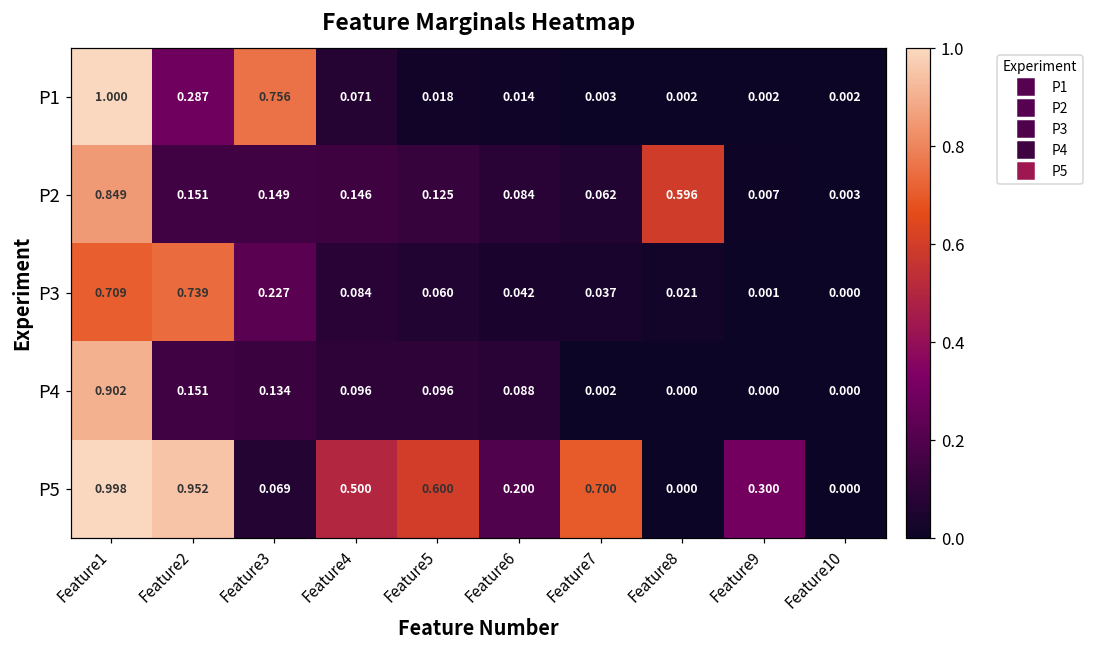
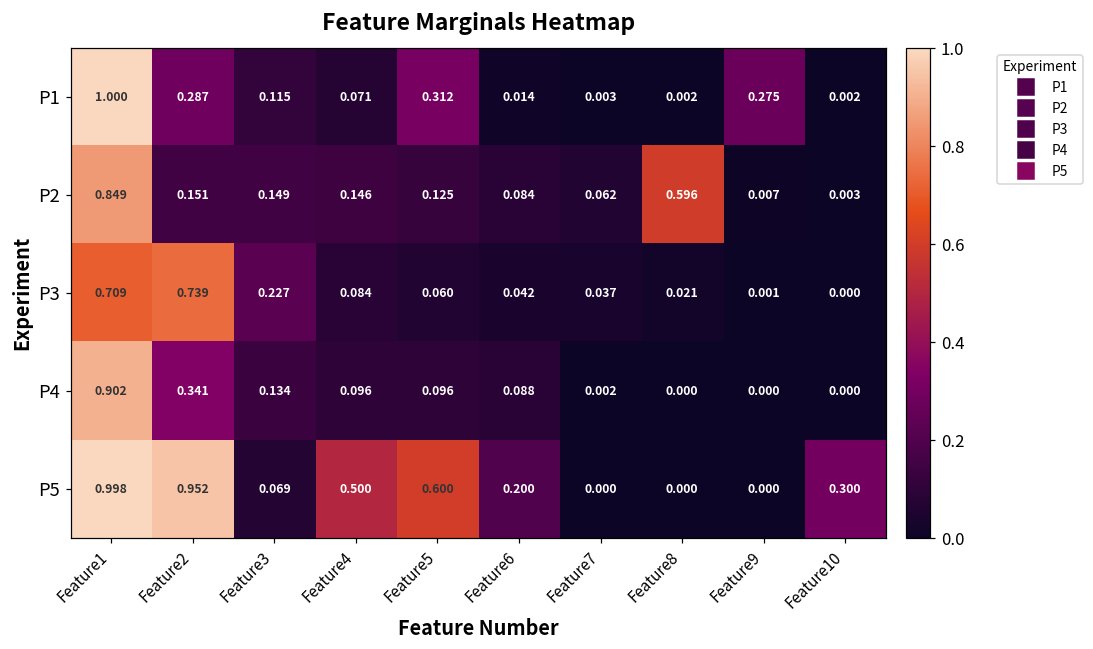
  {
    "P1": {
      "Feature1": 1.000,
      "Feature2": 0.287,
-     "Feature3": 0.756,
+     "Feature3": 0.115,
      "Feature4": 0.071,
-     "Feature5": 0.018,
+     "Feature5": 0.312,
      "Feature6": 0.014,
      "Feature7": 0.003,
      "Feature8": 0.002,
-     "Feature9": 0.002,
+     "Feature9": 0.275,
      "Feature10": 0.002
    },
    "P2": {
      "Feature1": 0.849,
      "Feature2": 0.151,
      "Feature3": 0.149,
      "Feature4": 0.146,
      "Feature5": 0.125,
      "Feature6": 0.084,
      "Feature7": 0.062,
      "Feature8": 0.596,
      "Feature9": 0.007,
      "Feature10": 0.003
    },
    "P3": {
      "Feature1": 0.709,
      "Feature2": 0.739,
      "Feature3": 0.227,
      "Feature4": 0.084,
      "Feature5": 0.060,
      "Feature6": 0.042,
      "Feature7": 0.037,
      "Feature8": 0.021,
      "Feature9": 0.001,
      "Feature10": 0.000
    },
    "P4": {
      "Feature1": 0.902,
-     "Feature2": 0.151,
+     "Feature2": 0.341,
      "Feature3": 0.134,
      "Feature4": 0.096,
      "Feature5": 0.096,
      "Feature6": 0.088,
      "Feature7": 0.002,
      "Feature8": 0.000,
      "Feature9": 0.000,
      "Feature10": 0.000
    },
    "P5": {
      "Feature1": 0.998,
      "Feature2": 0.952,
      "Feature3": 0.069,
      "Feature4": 0.500,
      "Feature5": 0.600,
      "Feature6": 0.200,
-     "Feature7": 0.700,
+     "Feature7": 0.000,
      "Feature8": 0.000,
-     "Feature9": 0.300,
-     "Feature10": 0.000
+     "Feature9": 0.000,
+     "Feature10": 0.300
    }
  }
